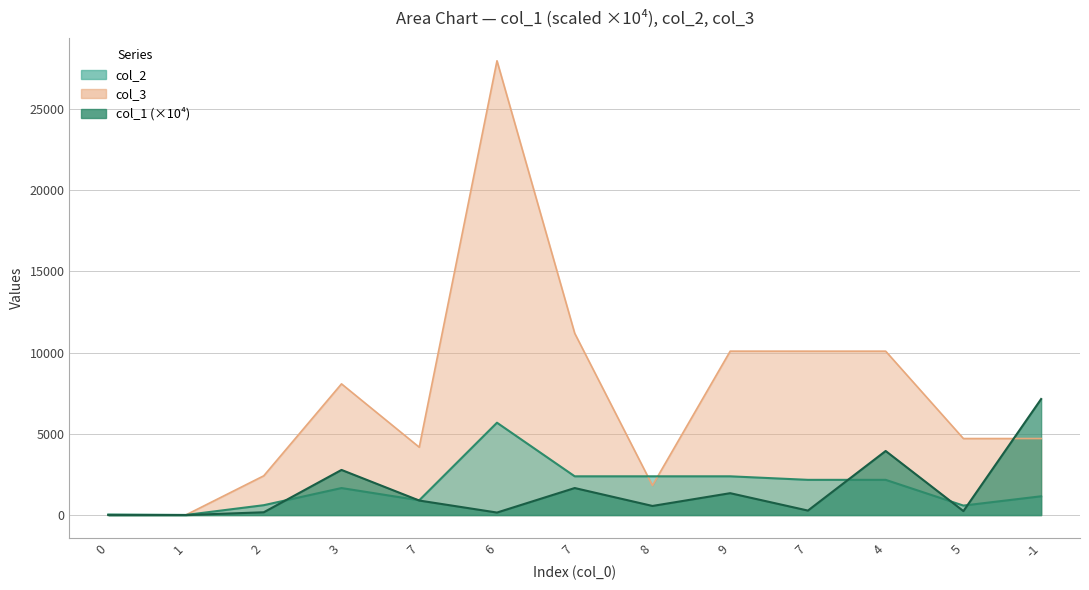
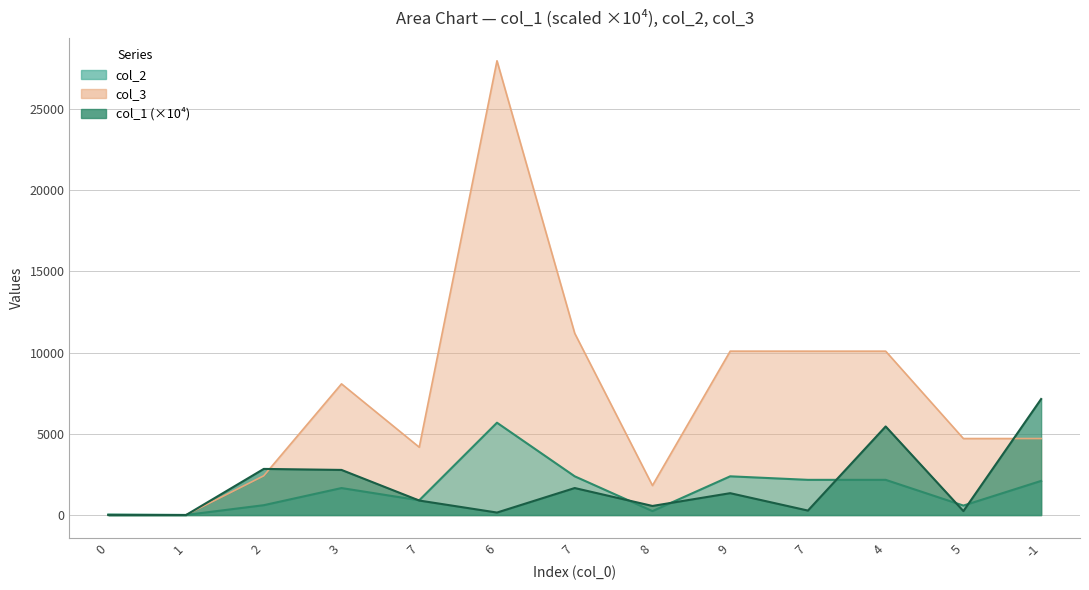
  {
    "col_3": {
      "2": 2400,
      "3": 8100,
      "6": 27900,
      "8": 1800,
      "9": 10100,
      "4": 10100,
      "5": 4700,
      "-1": 4700
    },
    "col_2": {
      "2": 600,
      "3": 1700,
      "6": 5700,
-     "8": 2400,
+     "8": 200,
      "9": 2400,
      "4": 2200,
      "5": 600,
-     "-1": 1200
+     "-1": 2100
    },
    "col_1 (×10⁴)": {
-     "2": 200,
+     "2": 2800,
      "3": 2800,
      "6": 200,
      "8": 600,
      "9": 1300,
-     "4": 3900,
+     "4": 5500,
      "5": 200,
      "-1": 7100
    }
  }
